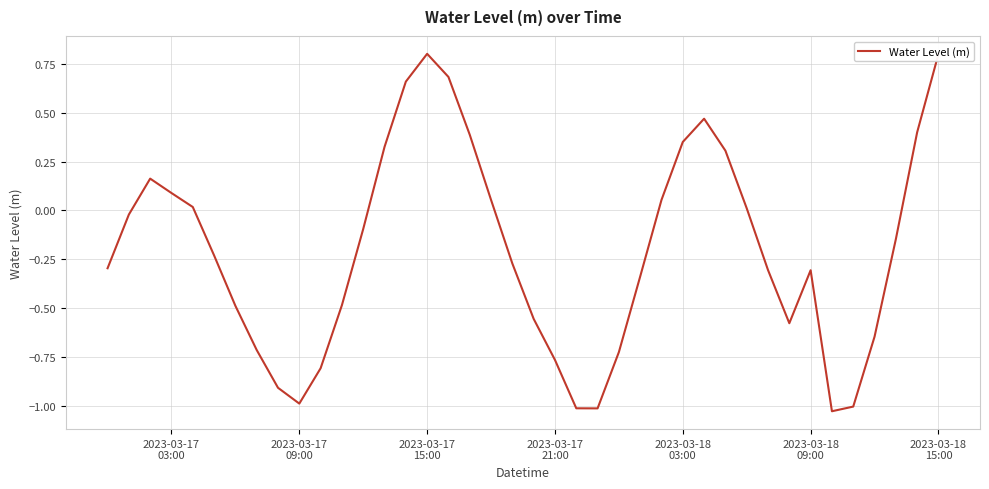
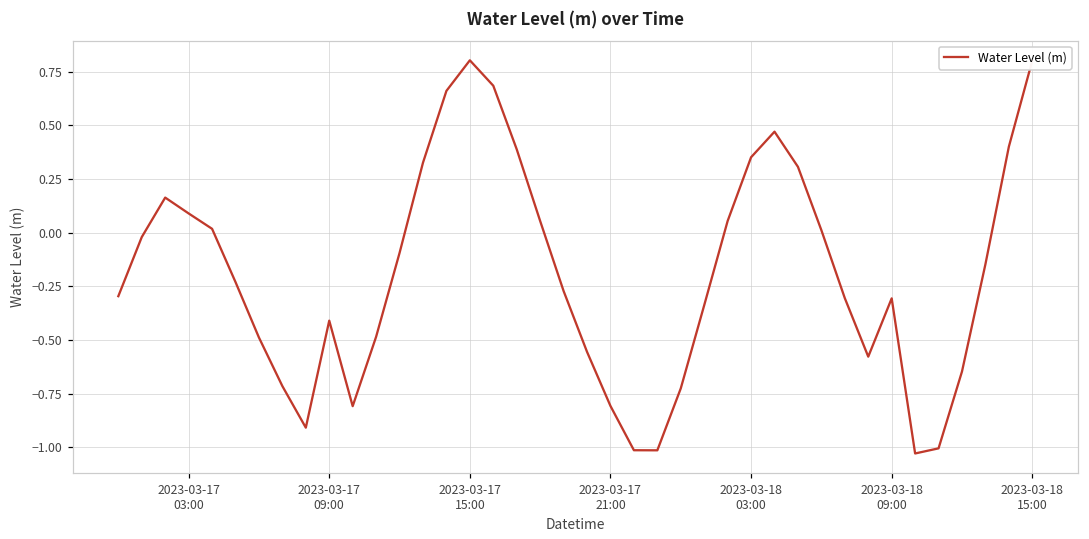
  {
    "2023-03-17 03:00": 0.09,
-   "2023-03-17 09:00": -0.99,
+   "2023-03-17 09:00": -0.41,
    "2023-03-17 15:00": 0.80,
-   "2023-03-17 21:00": -0.77,
+   "2023-03-17 21:00": -0.81,
    "2023-03-18 03:00": 0.35,
    "2023-03-18 09:00": -0.31
  }
